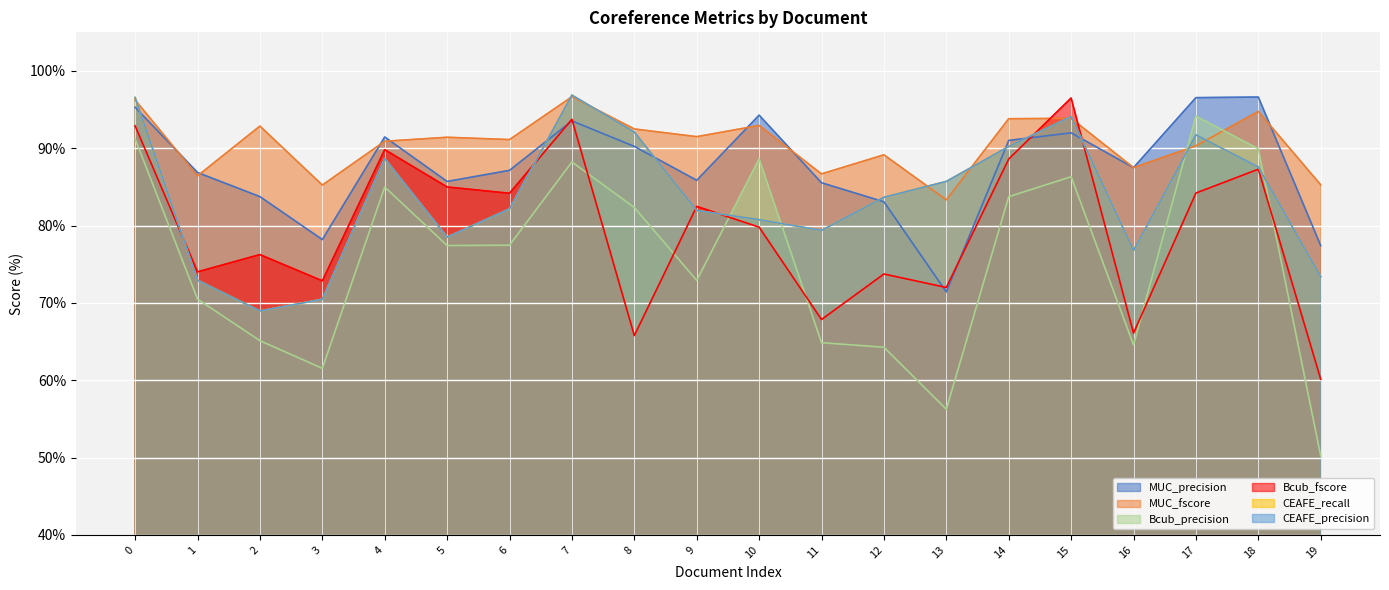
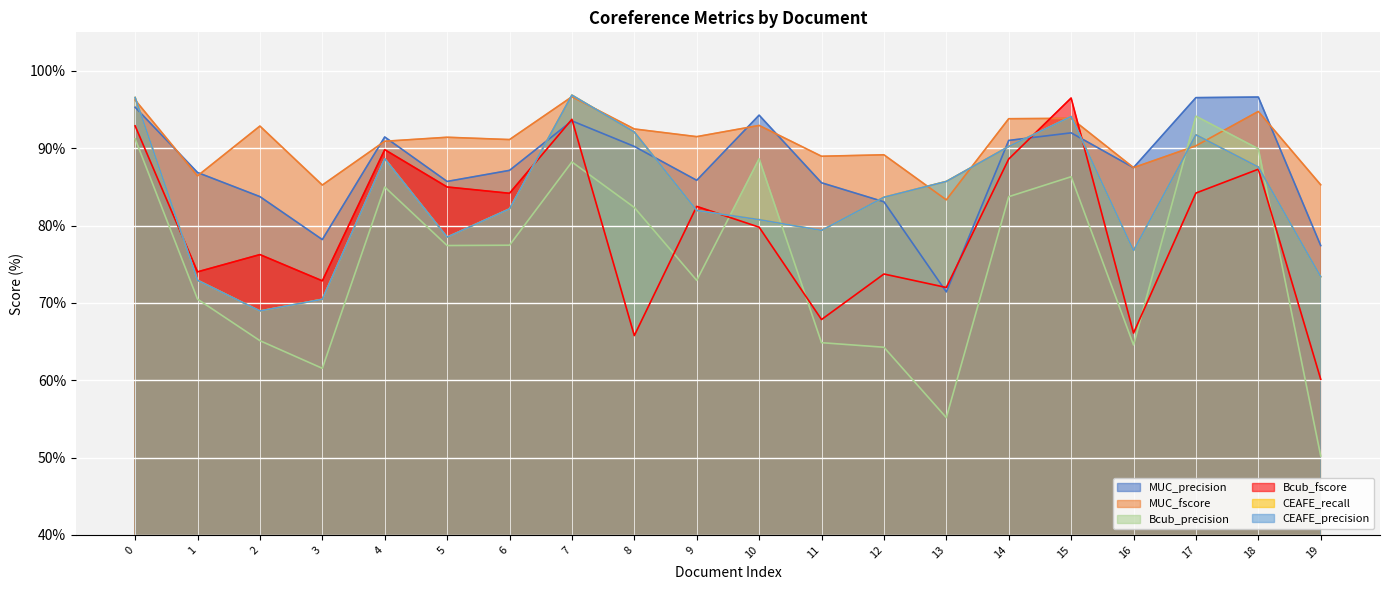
  {
    "MUC_fscore": {
      "1": "86%",
      "2": "93%",
      "3": "85%",
      "4": "91%",
      "5": "91%",
      "6": "91%",
      "8": "93%",
      "9": "92%",
      "10": "93%",
-     "11": "87%",
+     "11": "89%",
      "12": "89%",
      "13": "83%",
      "14": "94%",
      "17": "90%",
      "18": "95%",
      "19": "85%"
    },
    "Bcub_precision": {
      "0": "91%",
      "1": "70%",
      "2": "65%",
      "3": "62%",
      "4": "85%",
      "5": "77%",
      "6": "77%",
      "7": "88%",
      "8": "82%",
      "9": "73%",
      "10": "89%",
      "11": "65%",
      "12": "64%",
-     "13": "56%",
+     "13": "55%",
      "14": "84%",
      "15": "86%",
      "16": "65%",
      "17": "94%",
      "18": "90%",
      "19": "50%"
    },
    "Bcub_fscore": {
      "0": "93%",
      "1": "74%",
      "2": "76%",
      "3": "73%",
      "4": "90%",
      "5": "85%",
      "6": "84%",
      "8": "66%",
      "9": "82%",
      "10": "80%",
      "11": "68%",
      "12": "74%",
      "13": "72%",
      "14": "89%",
      "15": "97%",
      "16": "66%",
      "17": "84%",
      "19": "60%"
    }
  }
